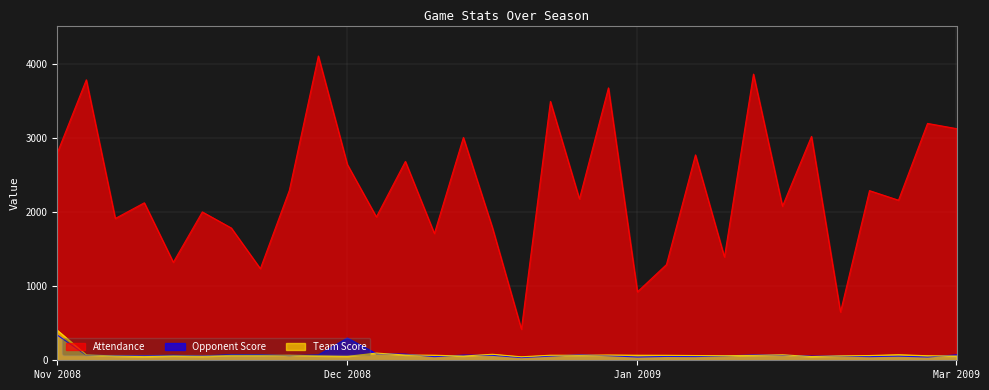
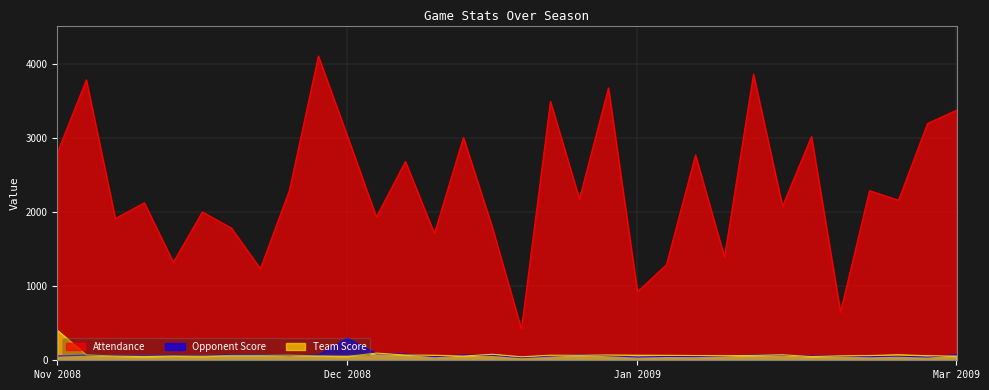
  {
    "Attendance": {
      "Nov 2008": 2800,
-     "Dec 2008": 2600,
+     "Dec 2008": 3000,
      "Jan 2009": 900,
-     "Mar 2009": 3100
+     "Mar 2009": 3400
    },
    "Opponent Score": {
-     "Nov 2008": 300
+     "Nov 2008": 100
    },
    "Team Score": {
      "Nov 2008": 400,
      "Dec 2008": 100
    }
  }
